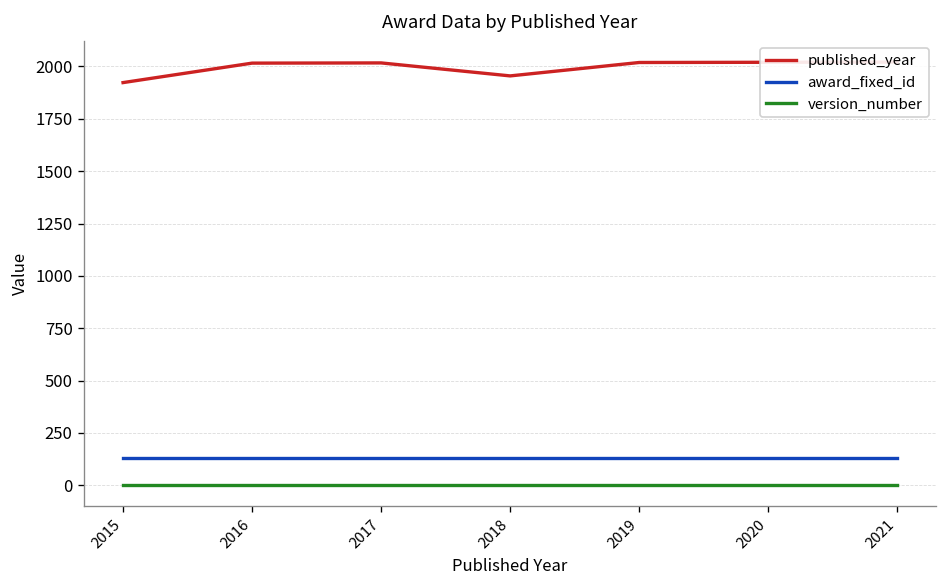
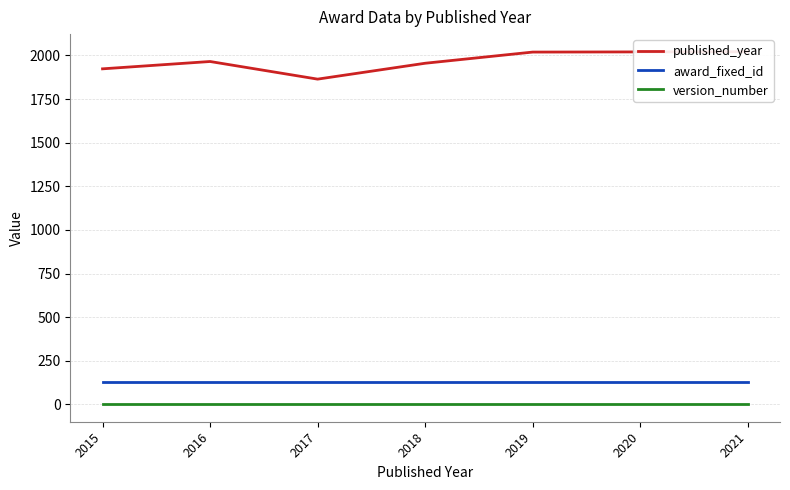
  {
    "published_year": {
      "2015": 1920,
-     "2016": 2020,
-     "2017": 2020,
+     "2016": 1970,
+     "2017": 1860,
      "2018": 1960,
      "2019": 2020
    },
    "award_fixed_id": {
      "2015": 130,
      "2016": 130,
      "2017": 130,
      "2018": 130,
      "2019": 130,
      "2020": 130,
      "2021": 130
    },
    "version_number": {
      "2015": 0,
      "2016": 0,
      "2017": 0,
      "2018": 0,
      "2019": 0,
      "2020": 0,
      "2021": 0
    }
  }
